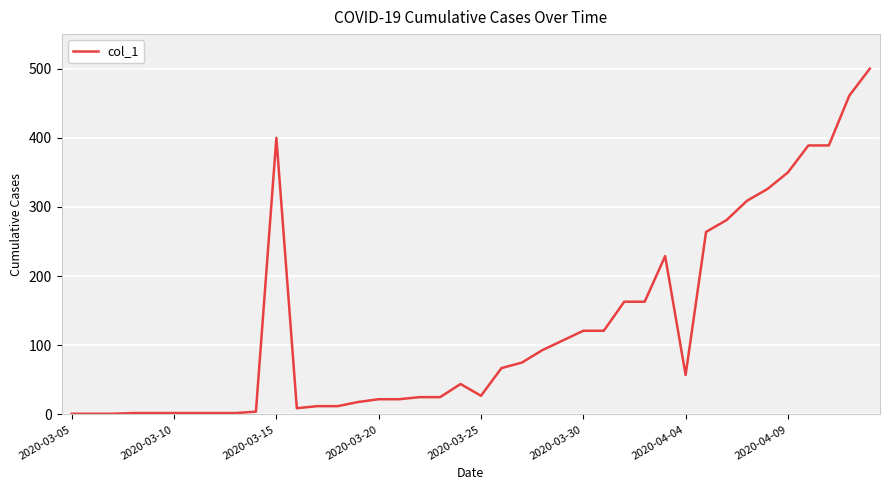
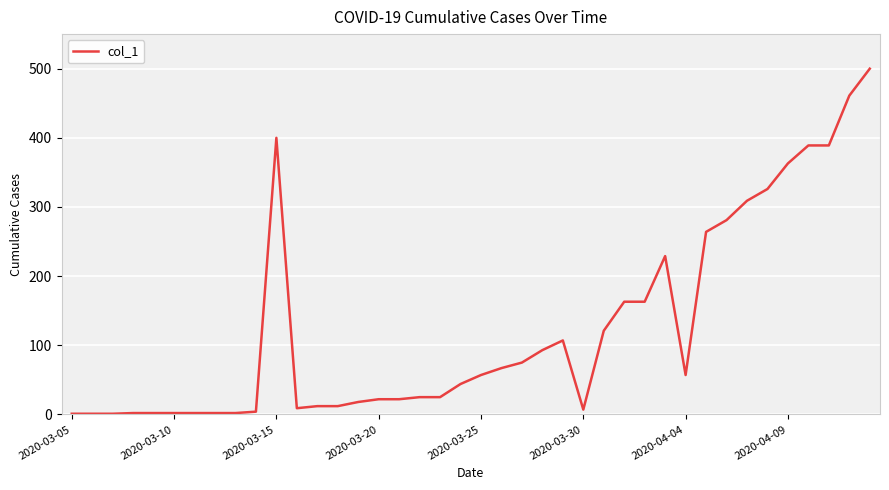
  {
    "2020-03-05": 0,
    "2020-03-10": 0,
    "2020-03-15": 400,
    "2020-03-20": 20,
-   "2020-03-25": 30,
-   "2020-03-30": 120,
+   "2020-03-25": 60,
+   "2020-03-30": 10,
    "2020-04-04": 60,
-   "2020-04-09": 350
+   "2020-04-09": 360
  }
